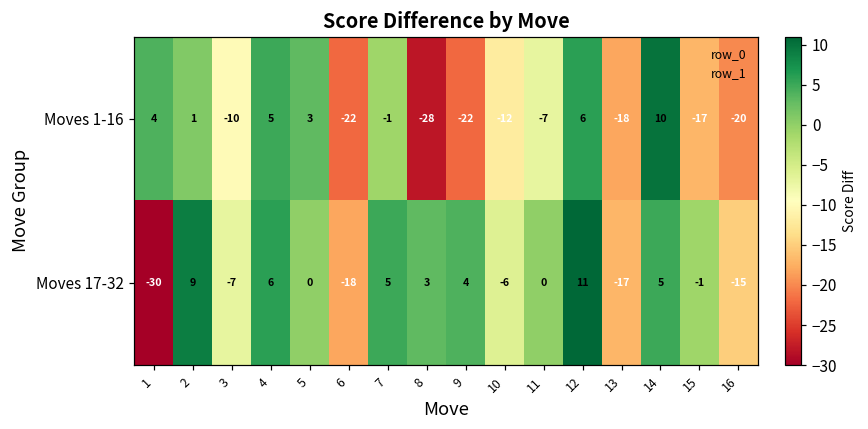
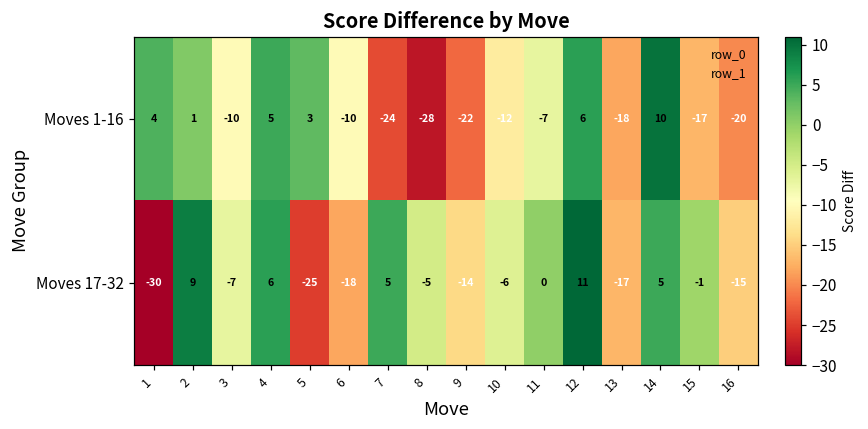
  {
    "Moves 1-16": {
      "1": 4,
      "2": 1,
      "3": -10,
      "4": 5,
      "5": 3,
-     "6": -22,
-     "7": -1,
+     "6": -10,
+     "7": -24,
      "8": -28,
      "9": -22,
      "10": -12,
      "11": -7,
      "12": 6,
      "13": -18,
      "14": 10,
      "15": -17,
      "16": -20
    },
    "Moves 17-32": {
      "1": -30,
      "2": 9,
      "3": -7,
      "4": 6,
-     "5": 0,
+     "5": -25,
      "6": -18,
      "7": 5,
-     "8": 3,
-     "9": 4,
+     "8": -5,
+     "9": -14,
      "10": -6,
      "11": 0,
      "12": 11,
      "13": -17,
      "14": 5,
      "15": -1,
      "16": -15
    }
  }
